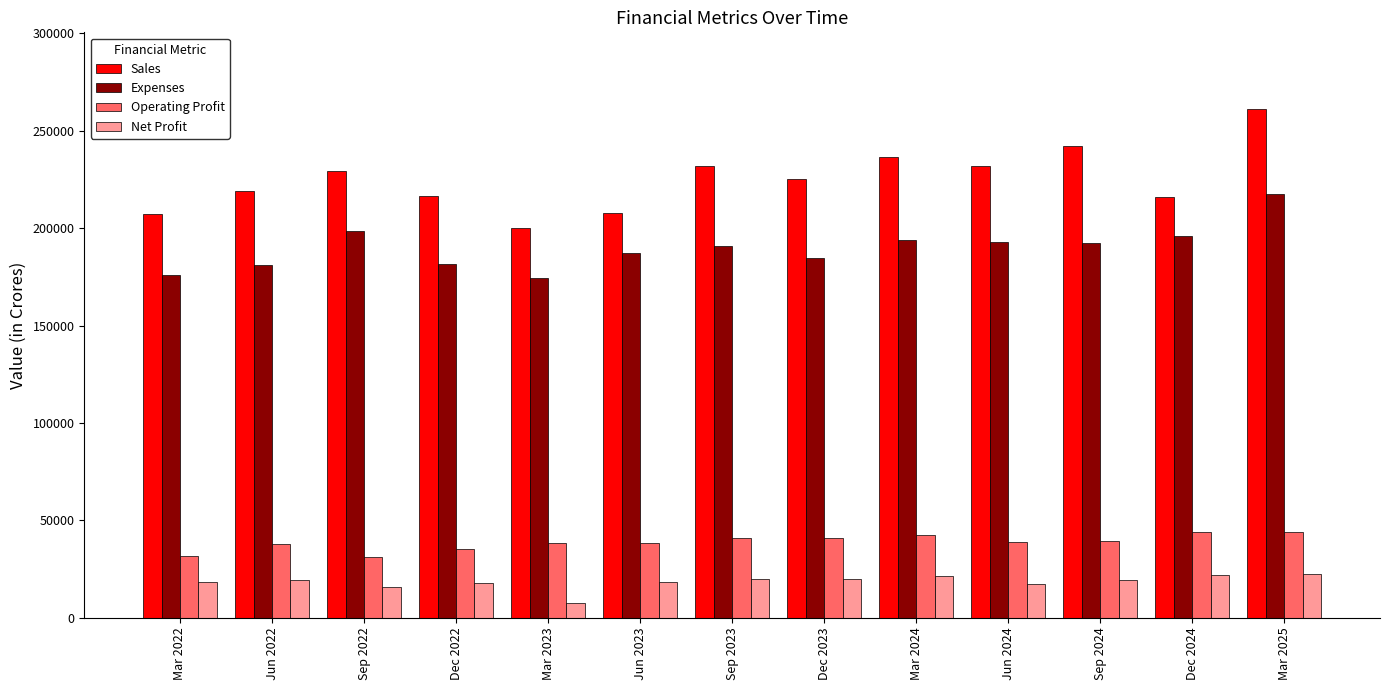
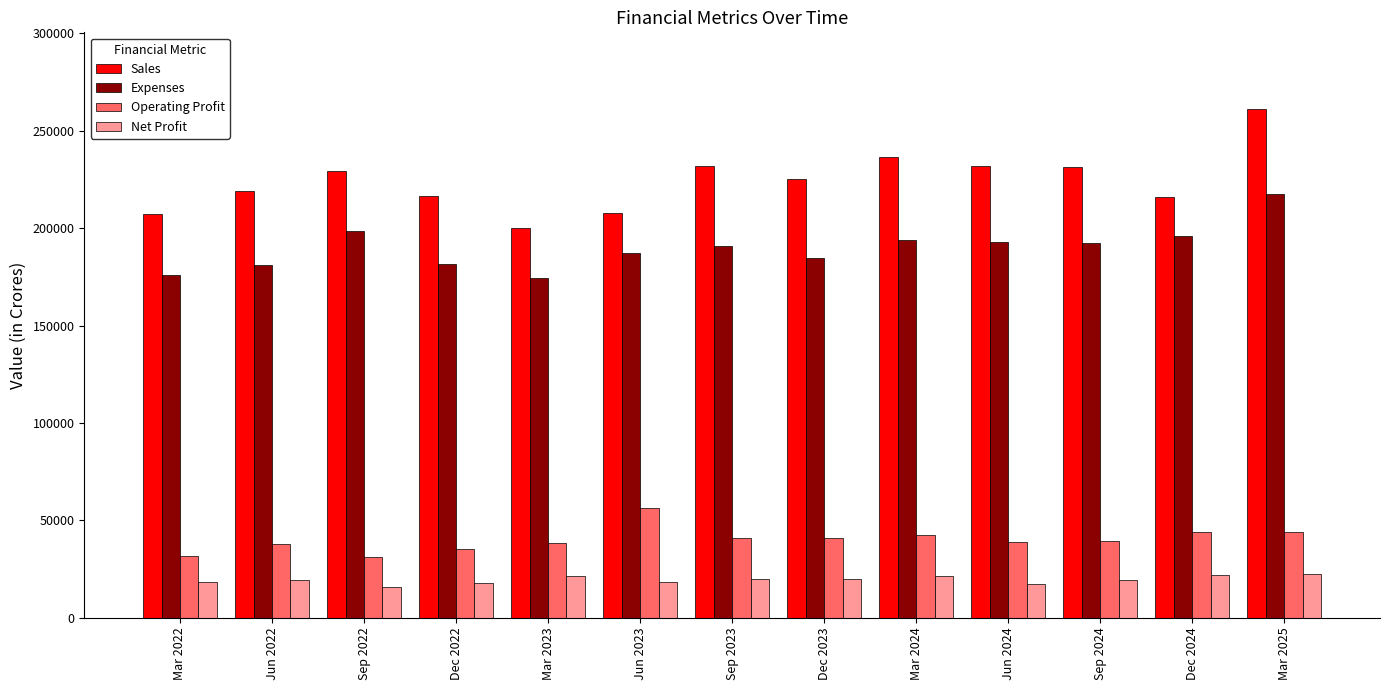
  {
    "Sales": {
      "Mar 2022": 207000,
      "Jun 2022": 219000,
      "Sep 2022": 229000,
      "Dec 2022": 217000,
      "Mar 2023": 200000,
      "Jun 2023": 208000,
      "Sep 2023": 232000,
      "Dec 2023": 225000,
      "Mar 2024": 237000,
      "Jun 2024": 232000,
-     "Sep 2024": 242000,
+     "Sep 2024": 232000,
      "Dec 2024": 216000,
      "Mar 2025": 261000
    },
    "Expenses": {
      "Mar 2022": 176000,
      "Jun 2022": 181000,
      "Sep 2022": 198000,
      "Dec 2022": 182000,
      "Mar 2023": 174000,
      "Jun 2023": 187000,
      "Sep 2023": 191000,
      "Dec 2023": 184000,
      "Mar 2024": 194000,
      "Jun 2024": 193000,
      "Sep 2024": 192000,
      "Dec 2024": 196000,
      "Mar 2025": 218000
    },
    "Operating Profit": {
      "Mar 2022": 31000,
      "Jun 2022": 38000,
      "Sep 2022": 31000,
      "Dec 2022": 35000,
      "Mar 2023": 38000,
-     "Jun 2023": 38000,
+     "Jun 2023": 56000,
      "Sep 2023": 41000,
      "Dec 2023": 41000,
      "Mar 2024": 43000,
      "Jun 2024": 39000,
      "Sep 2024": 39000,
      "Dec 2024": 44000,
      "Mar 2025": 44000
    },
    "Net Profit": {
      "Mar 2022": 18000,
      "Jun 2022": 19000,
      "Sep 2022": 16000,
      "Dec 2022": 18000,
-     "Mar 2023": 7000,
+     "Mar 2023": 21000,
      "Jun 2023": 18000,
      "Sep 2023": 20000,
      "Dec 2023": 20000,
      "Mar 2024": 21000,
      "Jun 2024": 17000,
      "Sep 2024": 19000,
      "Dec 2024": 22000,
      "Mar 2025": 23000
    }
  }
